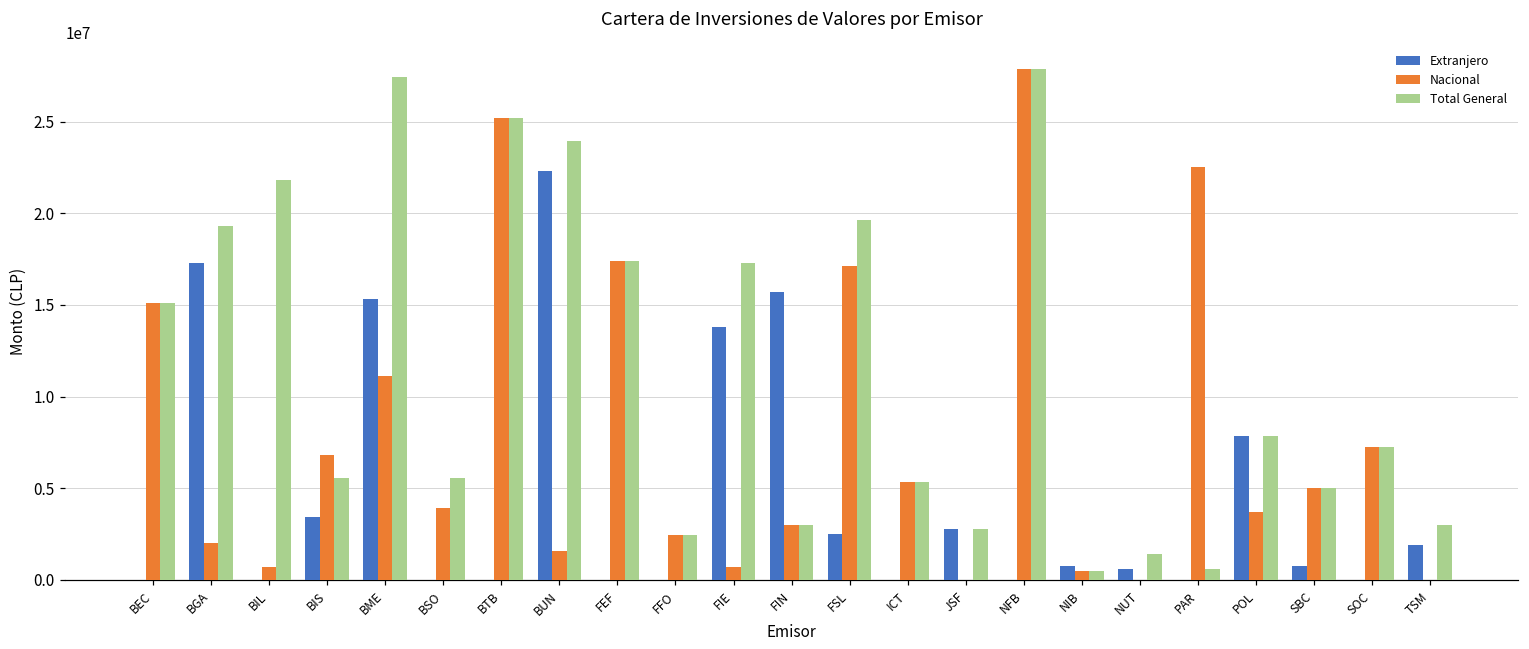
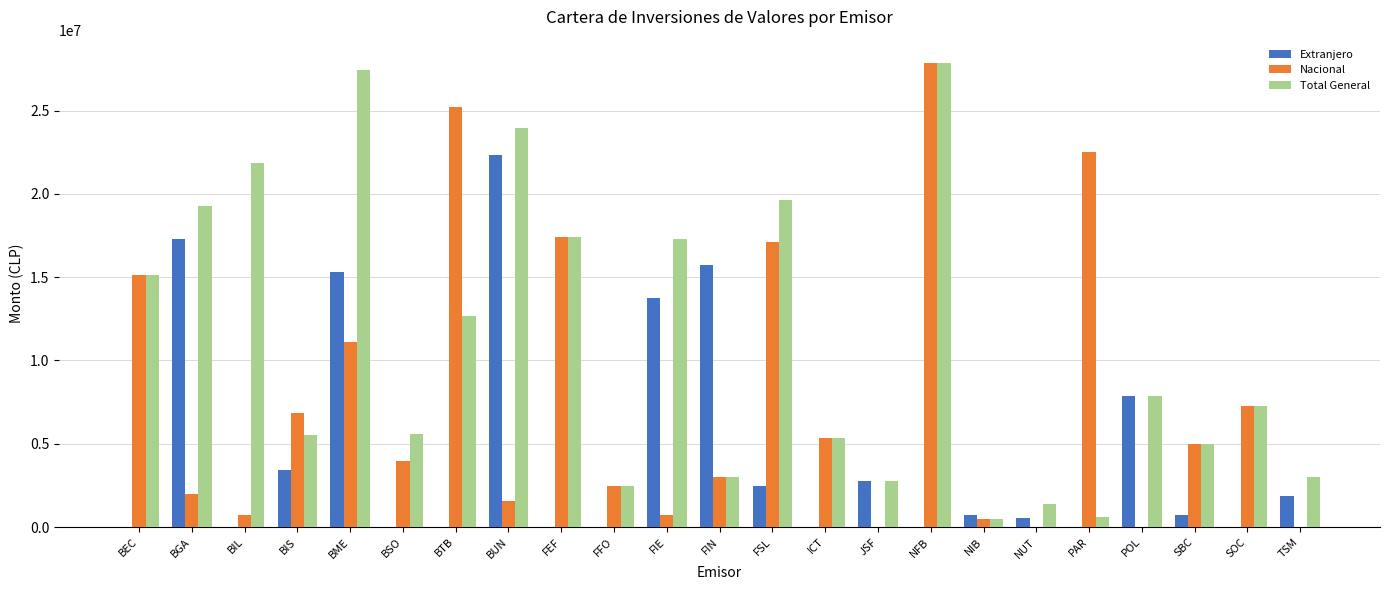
  {
    "Extranjero": {
      "BEC": 0,
      "BGA": 17300000,
      "BIL": 0,
      "BIS": 3400000,
      "BME": 15300000,
      "BSO": 0,
      "BTB": 0,
      "BUN": 22300000,
      "FEF": 0,
      "FFO": 0,
      "FIE": 13800000,
      "FIN": 15700000,
      "FSL": 2500000,
      "ICT": 0,
      "JSF": 2800000,
      "NFB": 0,
      "NIB": 700000,
      "NUT": 600000,
      "PAR": 0,
      "POL": 7900000,
      "SBC": 800000,
      "SOC": 0,
      "TSM": 1900000
    },
    "Nacional": {
      "BEC": 15100000,
      "BGA": 2000000,
      "BIL": 700000,
      "BIS": 6800000,
      "BME": 11100000,
      "BSO": 3900000,
      "BTB": 25200000,
      "BUN": 1600000,
      "FEF": 17400000,
      "FFO": 2500000,
      "FIE": 700000,
      "FIN": 3000000,
      "FSL": 17100000,
      "ICT": 5300000,
      "JSF": 0,
      "NFB": 27900000,
      "NIB": 500000,
      "NUT": 0,
      "PAR": 22500000,
-     "POL": 3700000,
+     "POL": 0,
      "SBC": 5000000,
      "SOC": 7200000,
      "TSM": 0
    },
    "Total General": {
      "BEC": 15100000,
      "BGA": 19300000,
      "BIL": 21800000,
      "BIS": 5500000,
      "BME": 27400000,
      "BSO": 5600000,
-     "BTB": 25200000,
+     "BTB": 12700000,
      "BUN": 24000000,
      "FEF": 17400000,
      "FFO": 2500000,
      "FIE": 17300000,
      "FIN": 3000000,
      "FSL": 19600000,
      "ICT": 5300000,
      "JSF": 2800000,
      "NFB": 27900000,
      "NIB": 500000,
      "NUT": 1400000,
      "PAR": 600000,
      "POL": 7900000,
      "SBC": 5000000,
      "SOC": 7200000,
      "TSM": 3000000
    }
  }
